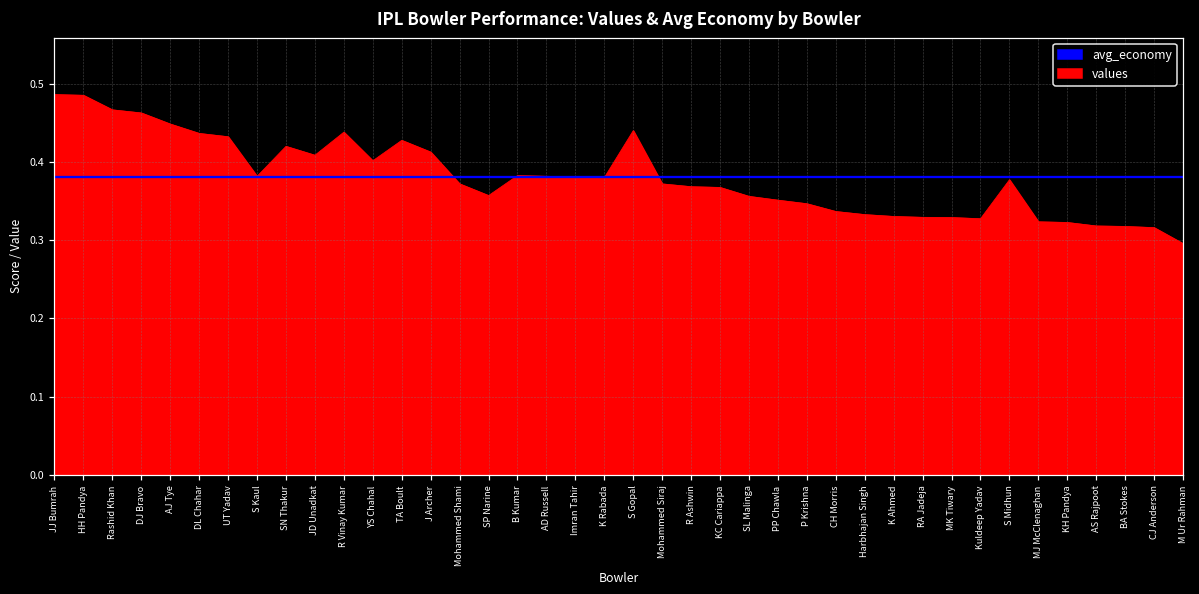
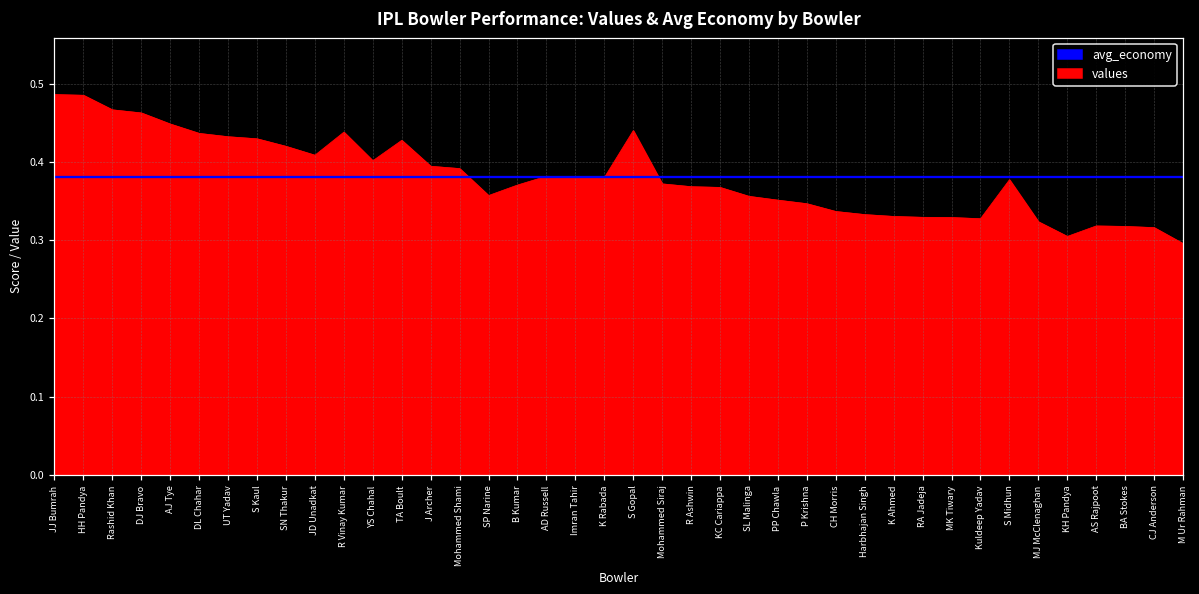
  {
    "JJ Bumrah": 0.49,
    "HH Pandya": 0.49,
    "Rashid Khan": 0.47,
    "DJ Bravo": 0.46,
    "AJ Tye": 0.45,
    "DL Chahar": 0.44,
    "UT Yadav": 0.43,
-   "S Kaul": 0.38,
+   "S Kaul": 0.43,
    "SN Thakur": 0.42,
    "JD Unadkat": 0.41,
    "R Vinay Kumar": 0.44,
    "YS Chahal": 0.40,
    "TA Boult": 0.43,
-   "J Archer": 0.41,
-   "Mohammed Shami": 0.37,
+   "J Archer": 0.39,
+   "Mohammed Shami": 0.39,
    "SP Narine": 0.36,
-   "B Kumar": 0.38,
+   "B Kumar": 0.37,
    "AD Russell": 0.38,
    "Imran Tahir": 0.38,
    "K Rabada": 0.38,
    "S Gopal": 0.44,
    "Mohammed Siraj": 0.37,
    "R Ashwin": 0.37,
    "KC Cariappa": 0.37,
    "SL Malinga": 0.36,
    "PP Chawla": 0.35,
    "P Krishna": 0.35,
    "CH Morris": 0.34,
    "Harbhajan Singh": 0.33,
    "K Ahmed": 0.33,
    "RA Jadeja": 0.33,
    "MK Tiwary": 0.33,
    "Kuldeep Yadav": 0.33,
    "S Midhun": 0.38,
    "MJ McClenaghan": 0.32,
-   "KH Pandya": 0.32,
+   "KH Pandya": 0.30,
    "AS Rajpoot": 0.32,
    "BA Stokes": 0.32,
    "CJ Anderson": 0.32,
    "M Ur Rahman": 0.30
  }
